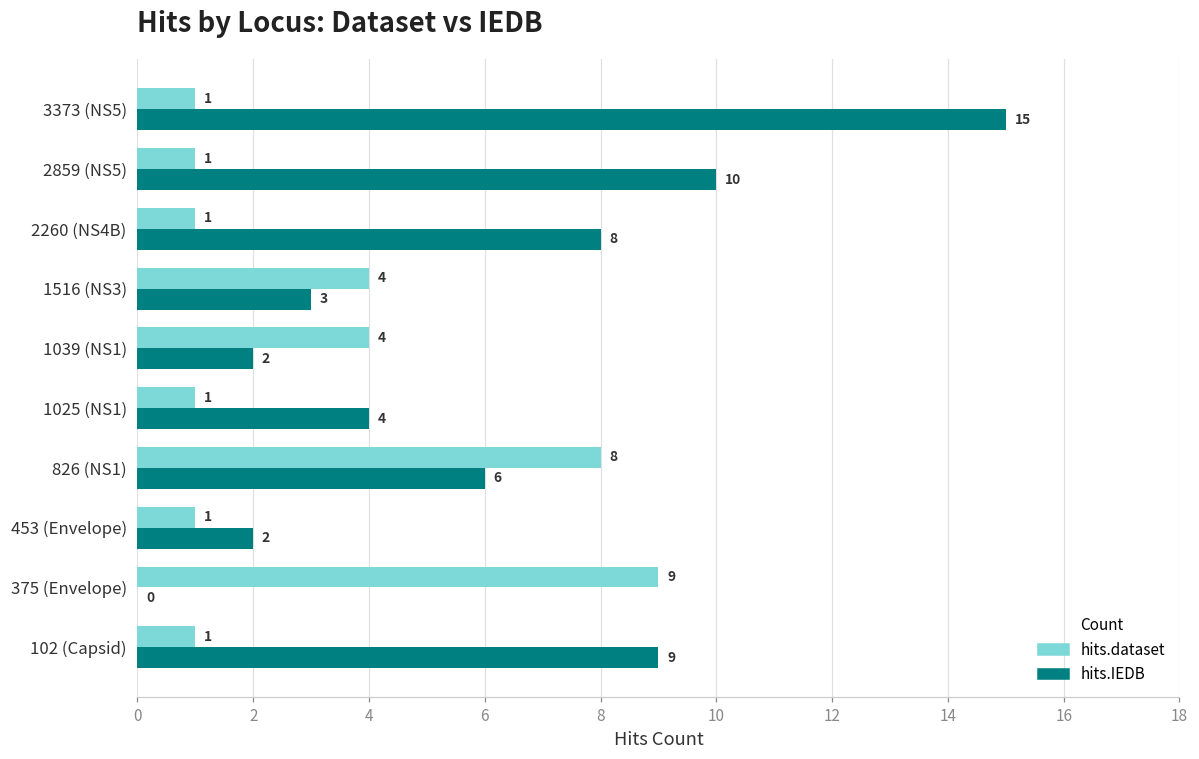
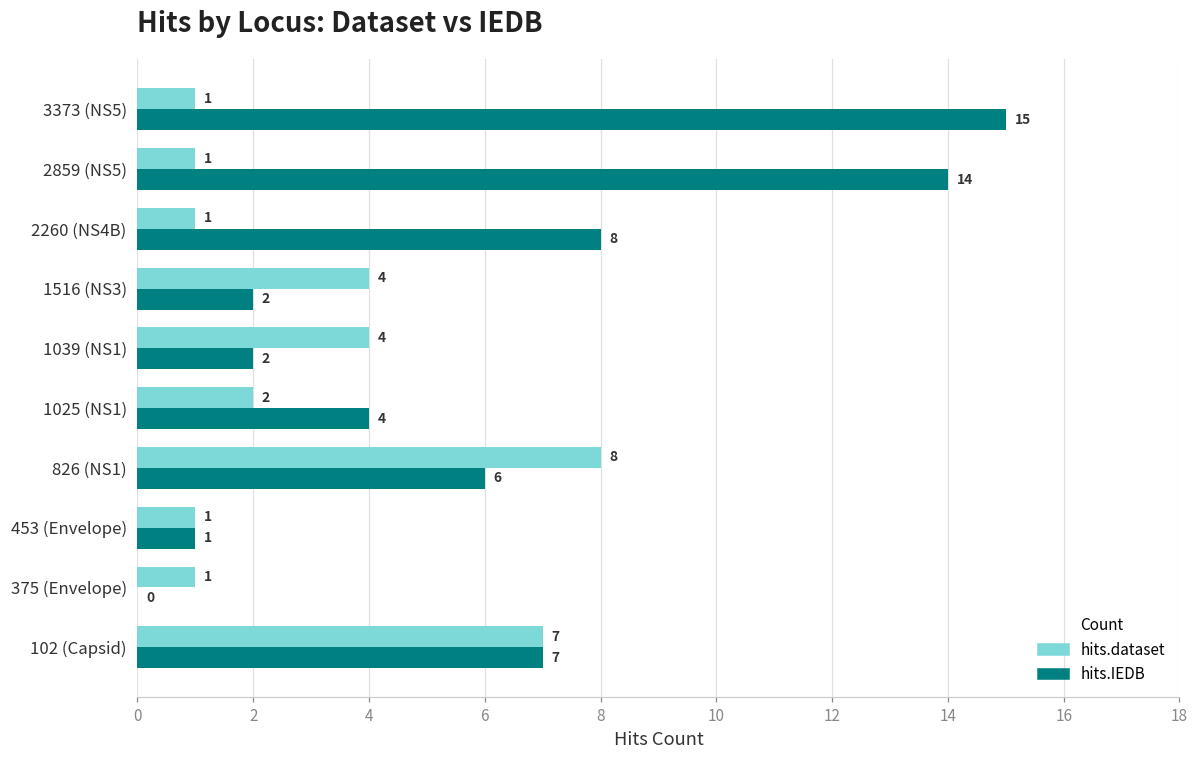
  {
    "hits.dataset": {
      "3373 (NS5)": 1,
      "2859 (NS5)": 1,
      "2260 (NS4B)": 1,
      "1516 (NS3)": 4,
      "1039 (NS1)": 4,
-     "1025 (NS1)": 1,
+     "1025 (NS1)": 2,
      "826 (NS1)": 8,
      "453 (Envelope)": 1,
-     "375 (Envelope)": 9,
-     "102 (Capsid)": 1
+     "375 (Envelope)": 1,
+     "102 (Capsid)": 7
    },
    "hits.IEDB": {
      "3373 (NS5)": 15,
-     "2859 (NS5)": 10,
+     "2859 (NS5)": 14,
      "2260 (NS4B)": 8,
-     "1516 (NS3)": 3,
+     "1516 (NS3)": 2,
      "1039 (NS1)": 2,
      "1025 (NS1)": 4,
      "826 (NS1)": 6,
-     "453 (Envelope)": 2,
+     "453 (Envelope)": 1,
      "375 (Envelope)": 0,
-     "102 (Capsid)": 9
+     "102 (Capsid)": 7
    }
  }
